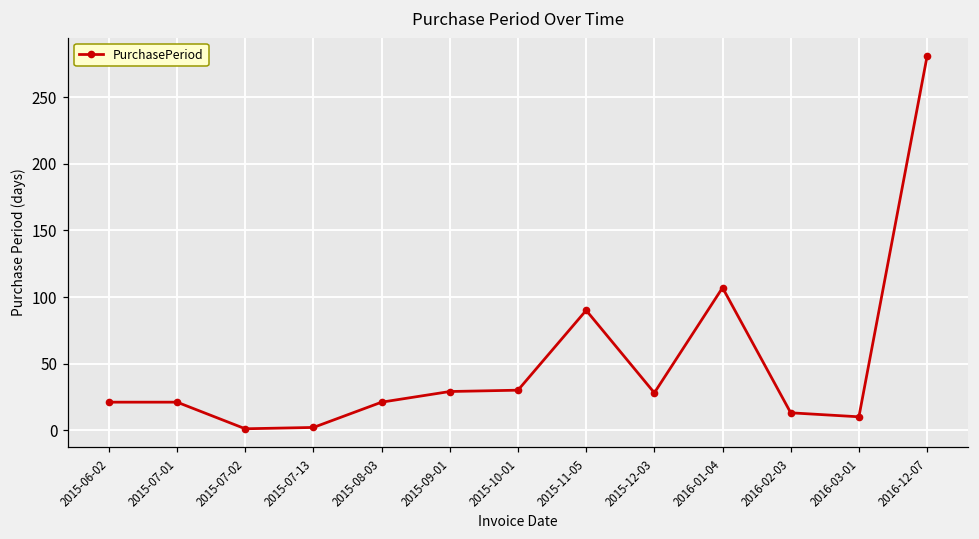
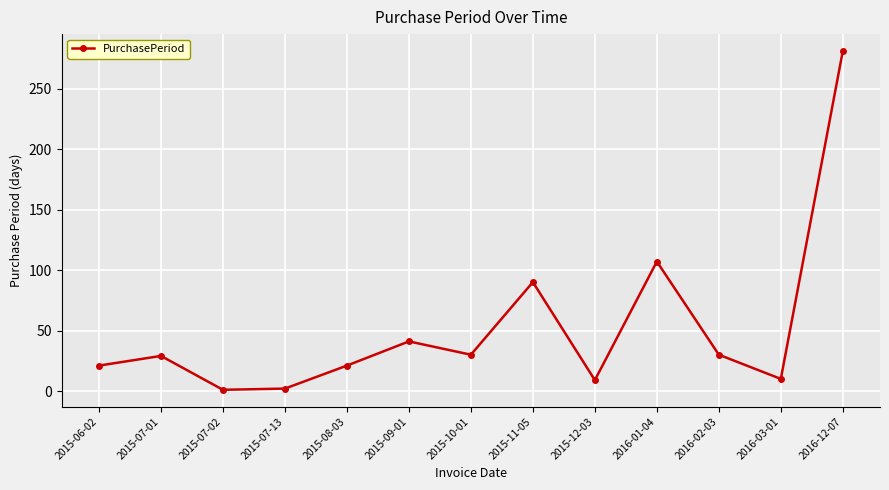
  {
    "2015-06-02": 21,
-   "2015-07-01": 21,
+   "2015-07-01": 29,
    "2015-07-02": 1,
    "2015-07-13": 2,
    "2015-08-03": 21,
-   "2015-09-01": 29,
+   "2015-09-01": 41,
    "2015-10-01": 30,
    "2015-11-05": 90,
-   "2015-12-03": 28,
+   "2015-12-03": 9,
    "2016-01-04": 107,
-   "2016-02-03": 13,
+   "2016-02-03": 30,
    "2016-03-01": 10,
    "2016-12-07": 281
  }
